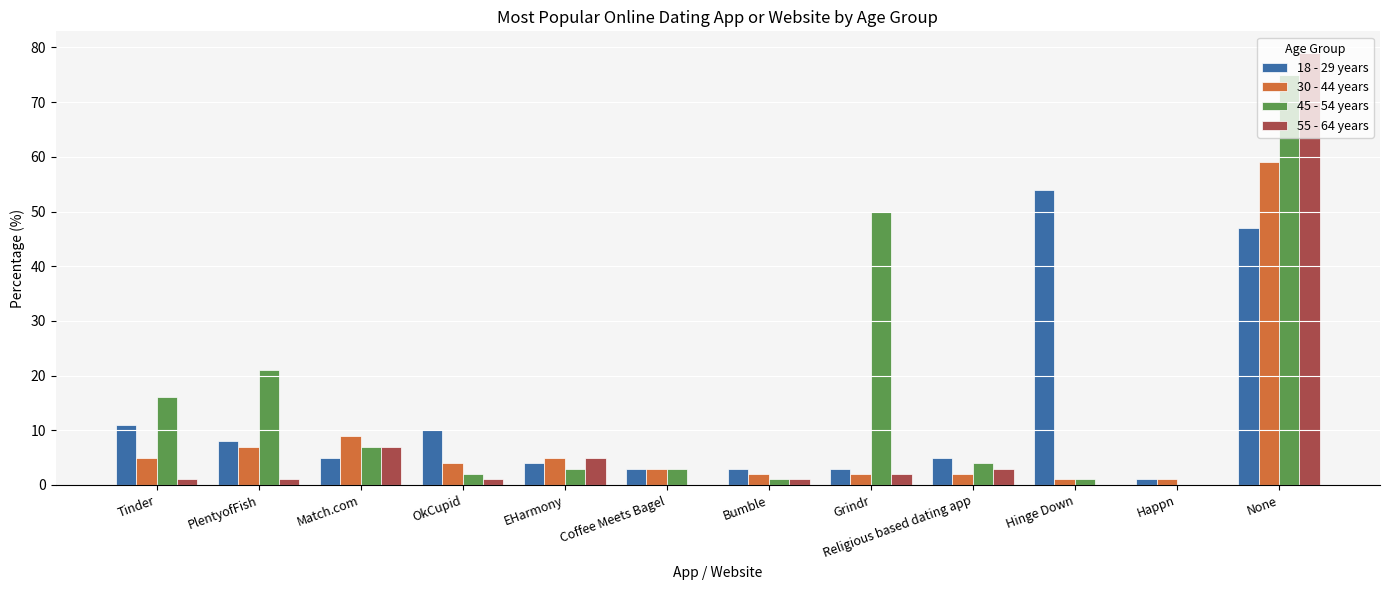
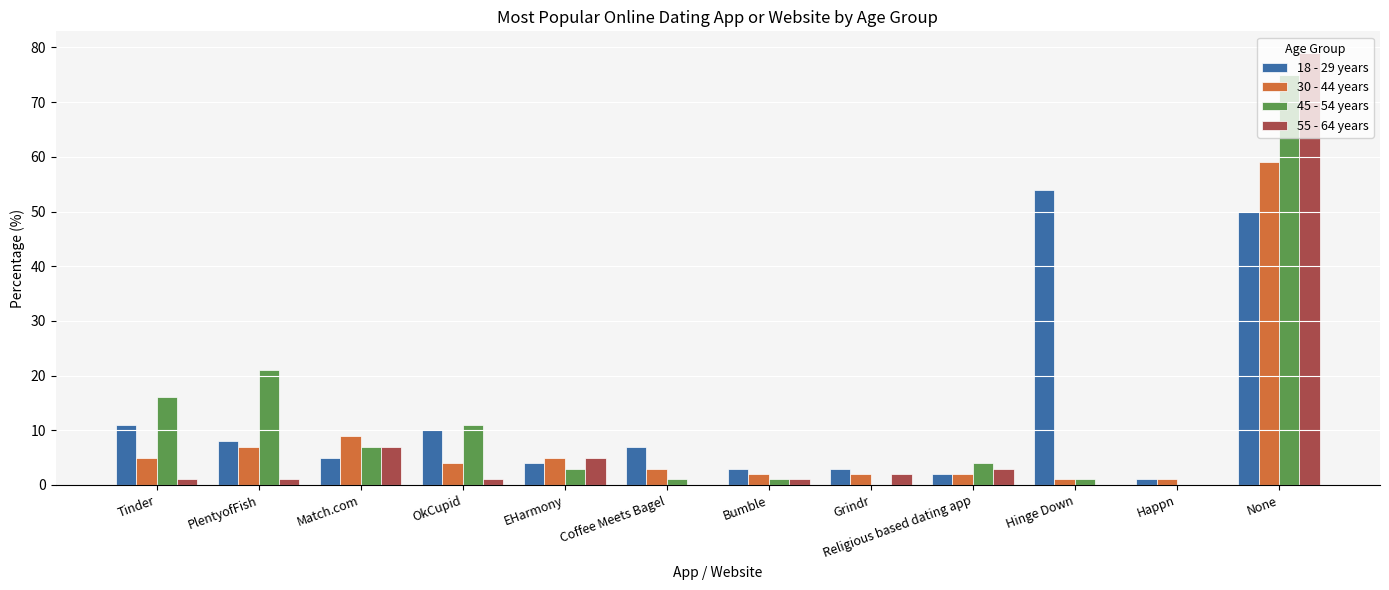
  {
    "18 - 29 years": {
      "Tinder": 11,
      "PlentyofFish": 8,
      "Match.com": 5,
      "OkCupid": 10,
      "EHarmony": 4,
-     "Coffee Meets Bagel": 3,
+     "Coffee Meets Bagel": 7,
      "Bumble": 3,
      "Grindr": 3,
-     "Religious based dating app": 5,
+     "Religious based dating app": 2,
      "Hinge Down": 54,
      "Happn": 1,
-     "None": 47
+     "None": 50
    },
    "45 - 54 years": {
      "Tinder": 16,
      "PlentyofFish": 21,
      "Match.com": 7,
-     "OkCupid": 2,
+     "OkCupid": 11,
      "EHarmony": 3,
-     "Coffee Meets Bagel": 3,
+     "Coffee Meets Bagel": 1,
      "Bumble": 1,
-     "Grindr": 50,
+     "Grindr": 0,
      "Religious based dating app": 4,
      "Hinge Down": 1,
      "Happn": 0
    }
  }
